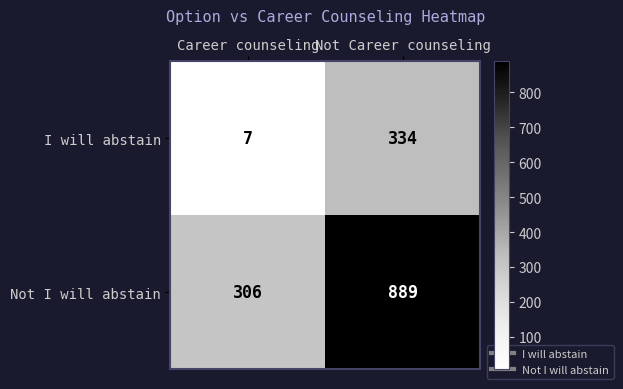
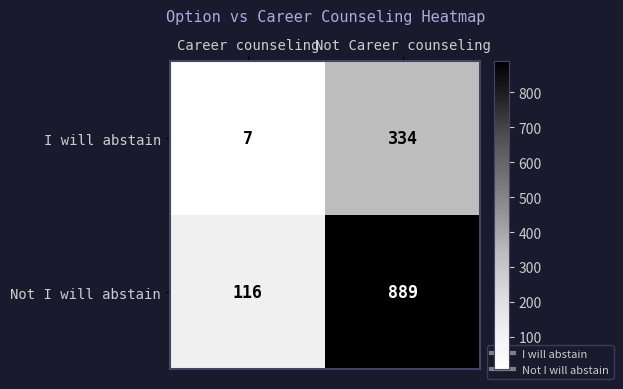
  {
    "I will abstain": {
      "Career counseling": 7,
      "Not Career counseling": 334
    },
    "Not I will abstain": {
-     "Career counseling": 306,
+     "Career counseling": 116,
      "Not Career counseling": 889
    }
  }
